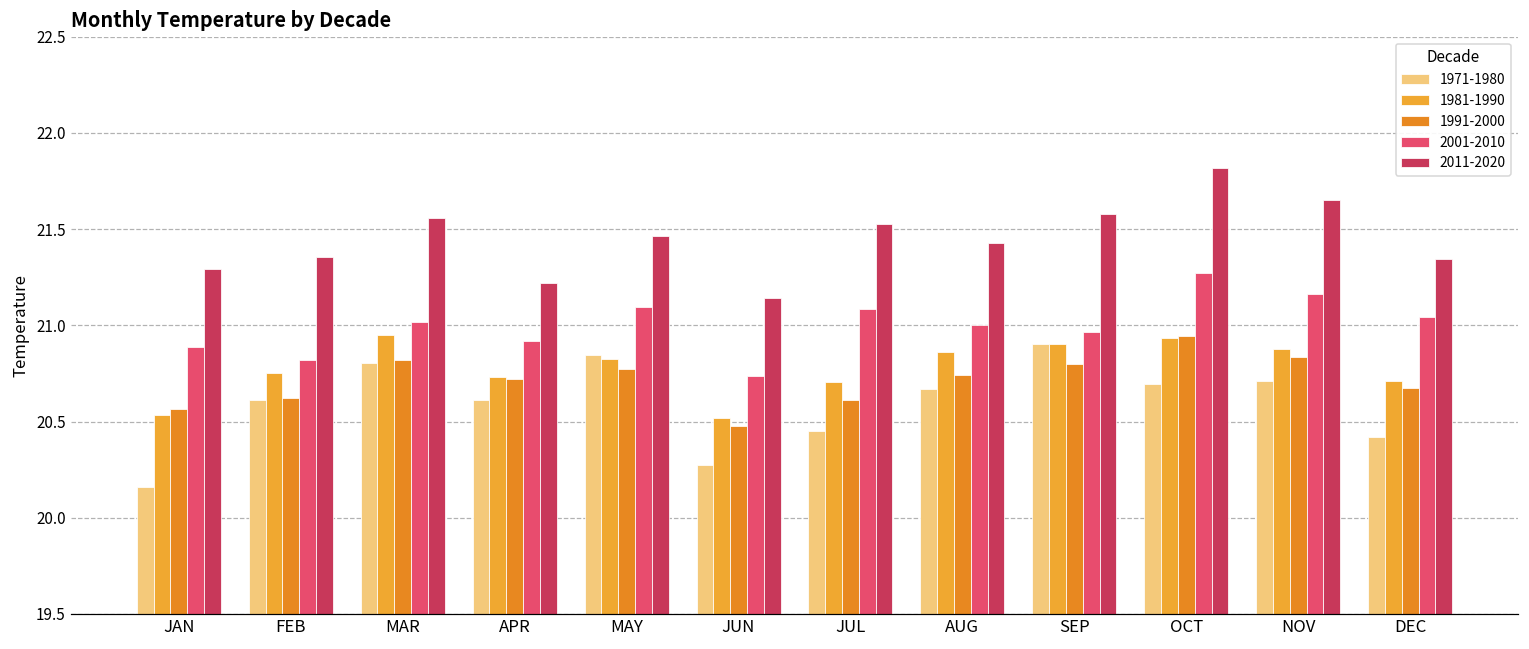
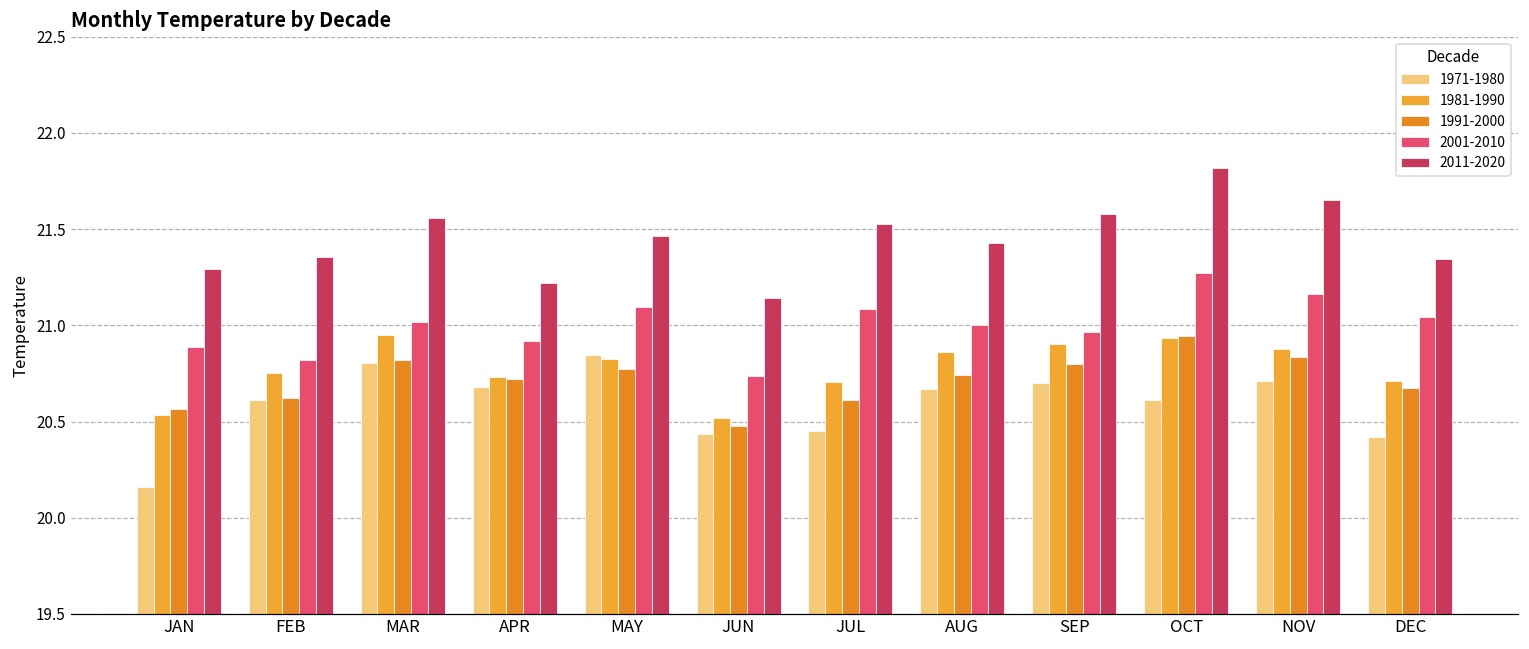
  {
    "1971-1980": {
      "JAN": 20.16,
      "FEB": 20.61,
      "MAR": 20.80,
-     "APR": 20.61,
+     "APR": 20.68,
      "MAY": 20.85,
-     "JUN": 20.28,
+     "JUN": 20.43,
      "JUL": 20.45,
      "AUG": 20.67,
-     "SEP": 20.90,
-     "OCT": 20.70,
+     "SEP": 20.70,
+     "OCT": 20.61,
      "NOV": 20.71,
      "DEC": 20.42
    }
  }
